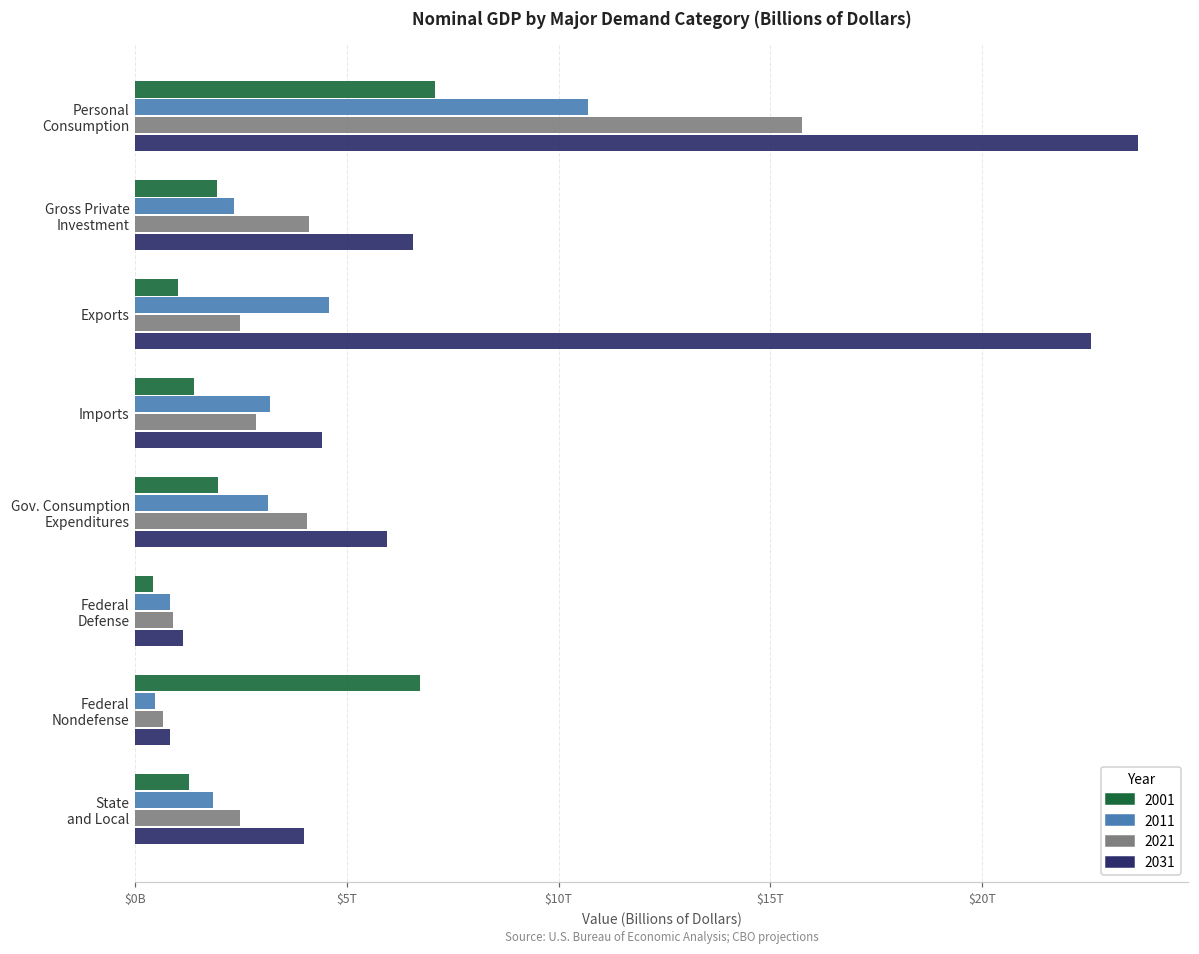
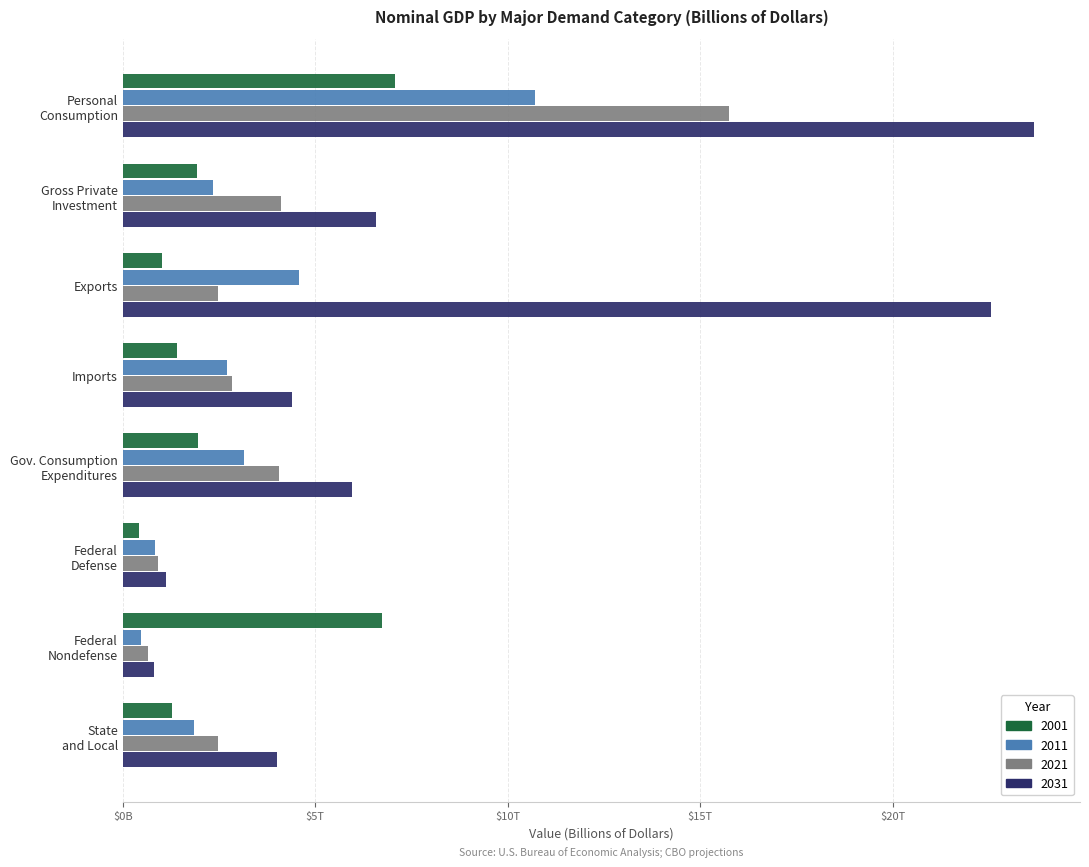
  {
    "2001": {
      "Personal Consumption": "$7.1T",
      "Gross Private Investment": "$1.9T",
      "Exports": "$1.0T",
      "Imports": "$1.4T",
      "Gov. Consumption Expenditures": "$2.0T",
      "Federal Defense": "$0.4T",
      "Federal Nondefense": "$6.7T",
      "State and Local": "$1.3T"
    },
    "2011": {
      "Personal Consumption": "$10.7T",
      "Gross Private Investment": "$2.3T",
      "Exports": "$4.6T",
-     "Imports": "$3.2T",
+     "Imports": "$2.7T",
      "Gov. Consumption Expenditures": "$3.1T",
      "Federal Defense": "$0.8T",
      "Federal Nondefense": "$0.5T",
      "State and Local": "$1.8T"
    },
    "2021": {
      "Personal Consumption": "$15.8T",
      "Gross Private Investment": "$4.1T",
      "Exports": "$2.5T",
      "Imports": "$2.8T",
      "Gov. Consumption Expenditures": "$4.1T",
      "Federal Defense": "$0.9T",
      "Federal Nondefense": "$0.7T",
      "State and Local": "$2.5T"
    },
    "2031": {
      "Personal Consumption": "$23.7T",
      "Gross Private Investment": "$6.6T",
      "Exports": "$22.6T",
      "Imports": "$4.4T",
      "Gov. Consumption Expenditures": "$5.9T",
      "Federal Defense": "$1.1T",
      "Federal Nondefense": "$0.8T",
      "State and Local": "$4.0T"
    }
  }
